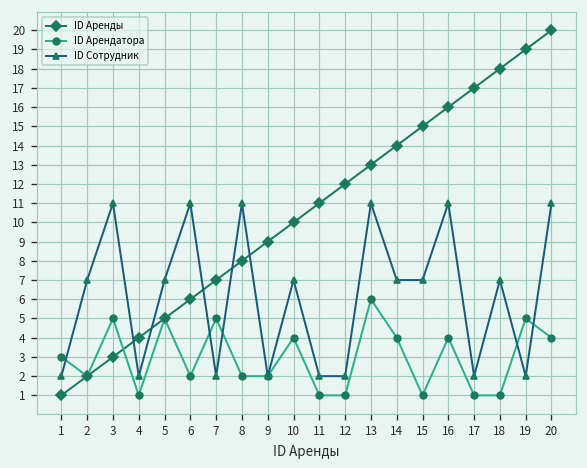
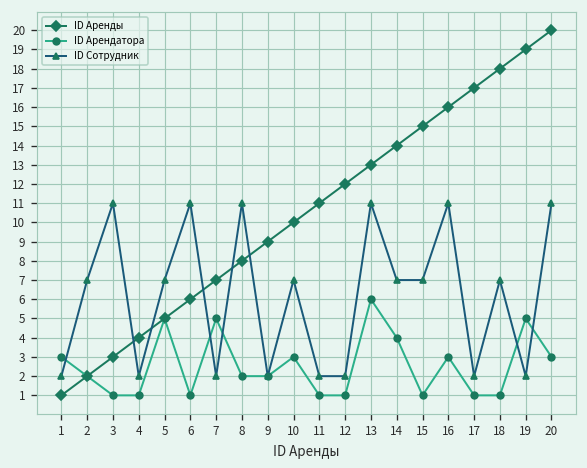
  {
    "ID Арендатора": {
      "1": 3,
-     "3": 5,
+     "3": 1,
      "4": 1,
-     "6": 2,
+     "6": 1,
      "7": 5,
      "8": 2,
-     "10": 4,
+     "10": 3,
      "11": 1,
      "12": 1,
      "13": 6,
      "14": 4,
      "15": 1,
-     "16": 4,
+     "16": 3,
      "17": 1,
      "18": 1,
      "19": 5,
-     "20": 4
+     "20": 3
    }
  }
